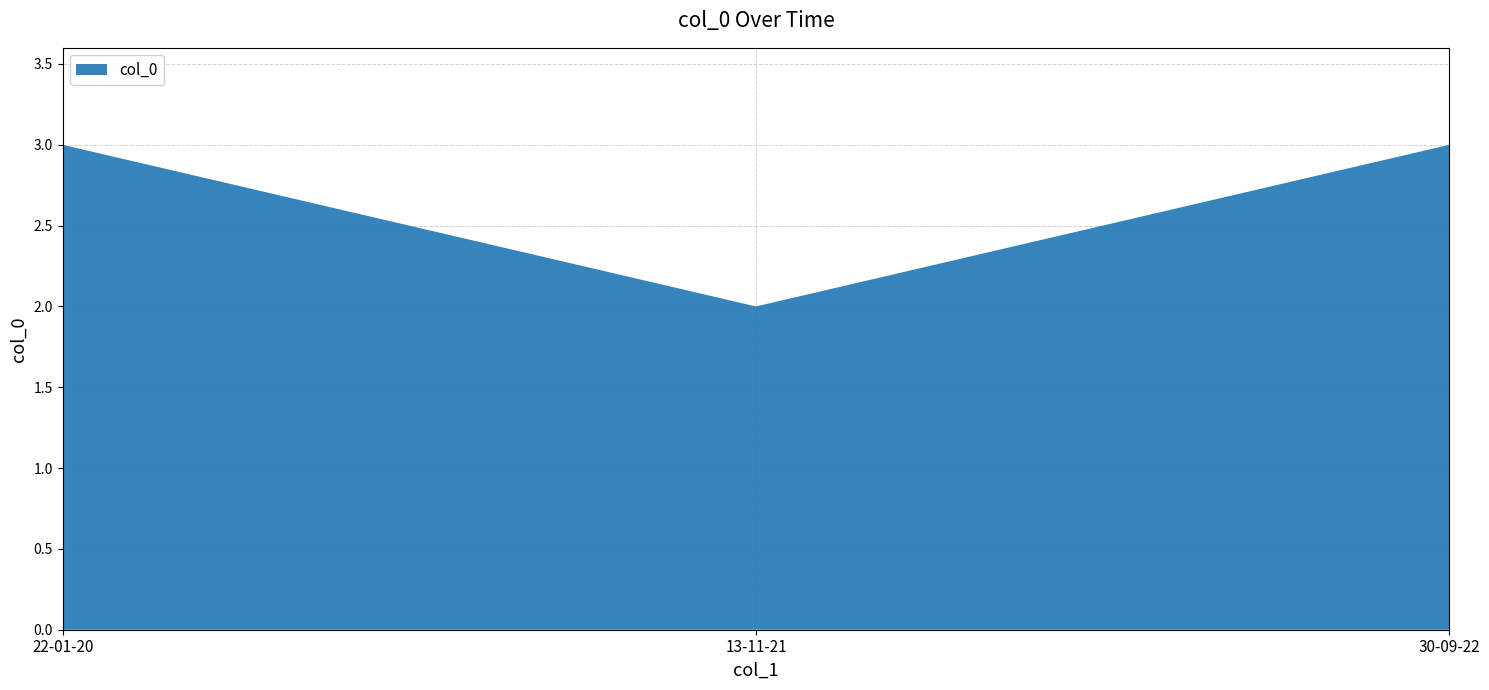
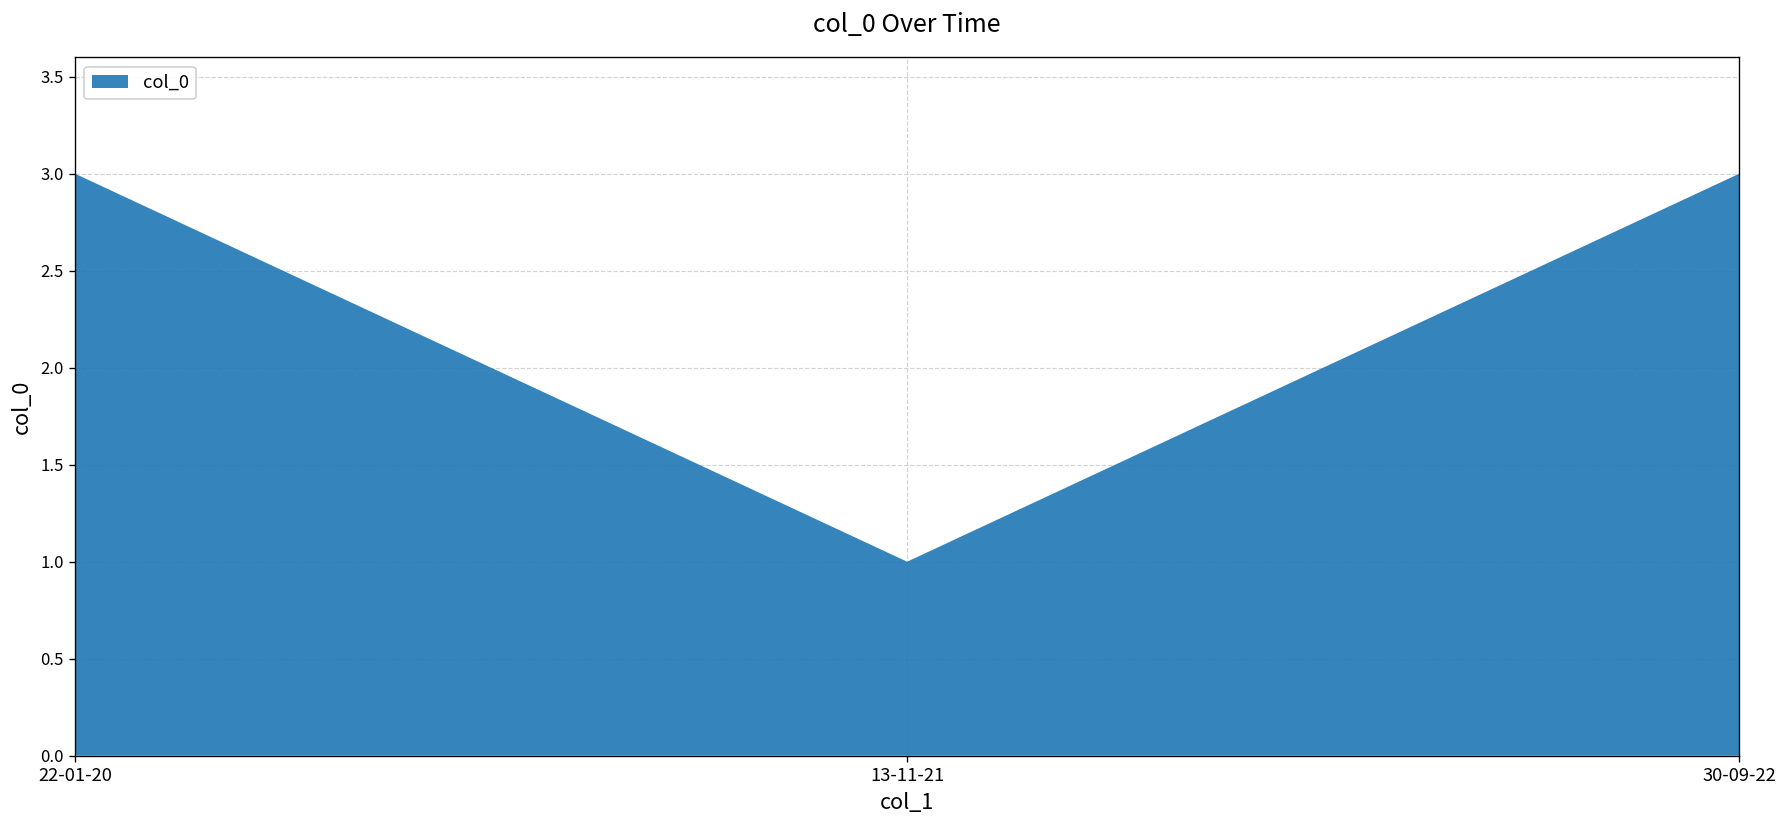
  {
    "22-01-20": 3,
-   "13-11-21": 2,
+   "13-11-21": 1,
    "30-09-22": 3
  }
